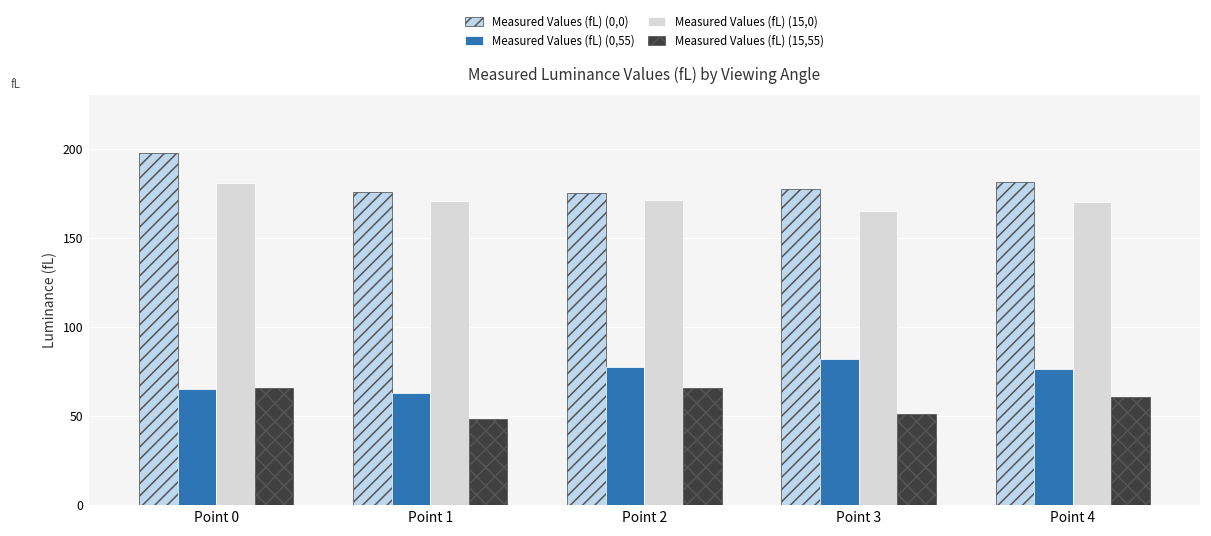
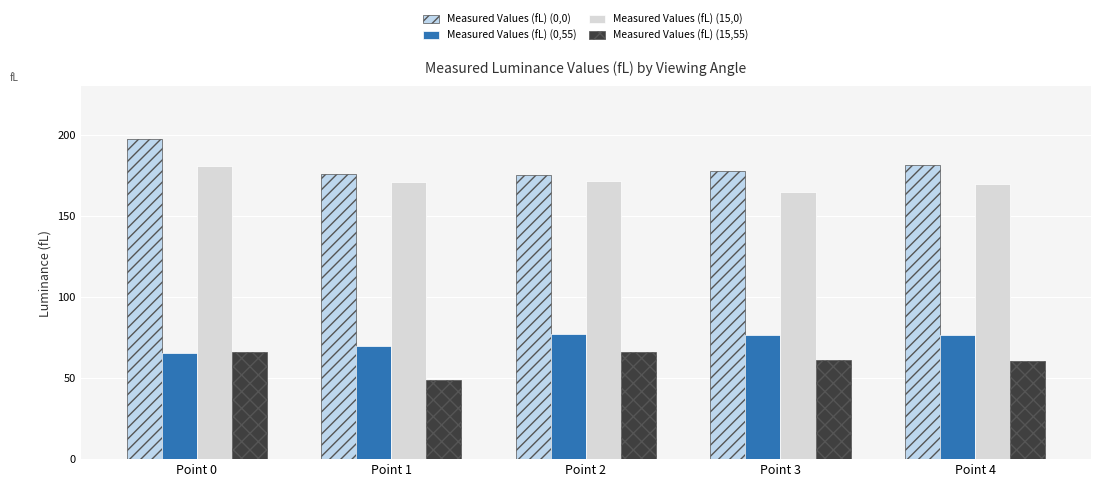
  {
    "Measured Values (fL) (0,55)": {
      "Point 0": 65,
-     "Point 1": 63,
+     "Point 1": 70,
      "Point 2": 77,
-     "Point 3": 82,
+     "Point 3": 77,
      "Point 4": 77
    },
    "Measured Values (fL) (15,55)": {
      "Point 0": 66,
      "Point 1": 49,
      "Point 2": 66,
-     "Point 3": 51,
+     "Point 3": 61,
      "Point 4": 61
    }
  }
